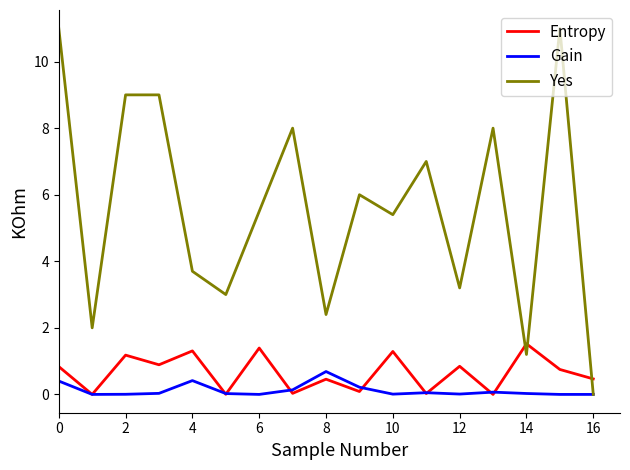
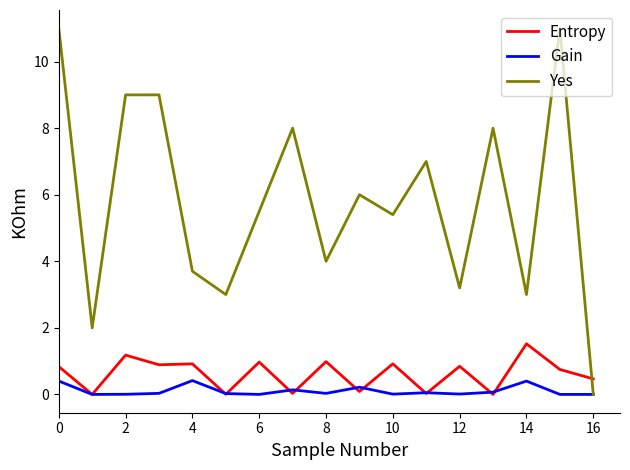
  {
    "Entropy": {
      "0": 0.8,
      "2": 1.2,
-     "4": 1.3,
-     "6": 1.4,
-     "8": 0.5,
-     "10": 1.3,
+     "4": 0.9,
+     "6": 1.0,
+     "8": 1.0,
+     "10": 0.9,
      "12": 0.8,
      "14": 1.5,
      "16": 0.5
    },
    "Gain": {
      "0": 0.4,
      "2": 0.0,
      "4": 0.4,
      "6": 0.0,
-     "8": 0.7,
+     "8": 0.0,
      "10": 0.0,
      "12": 0.0,
-     "14": 0.0
+     "14": 0.4
    },
    "Yes": {
      "0": 11.0,
      "2": 9.0,
      "4": 3.7,
      "6": 5.5,
-     "8": 2.4,
+     "8": 4.0,
      "10": 5.4,
      "12": 3.2,
-     "14": 1.2
+     "14": 3.0
    }
  }
